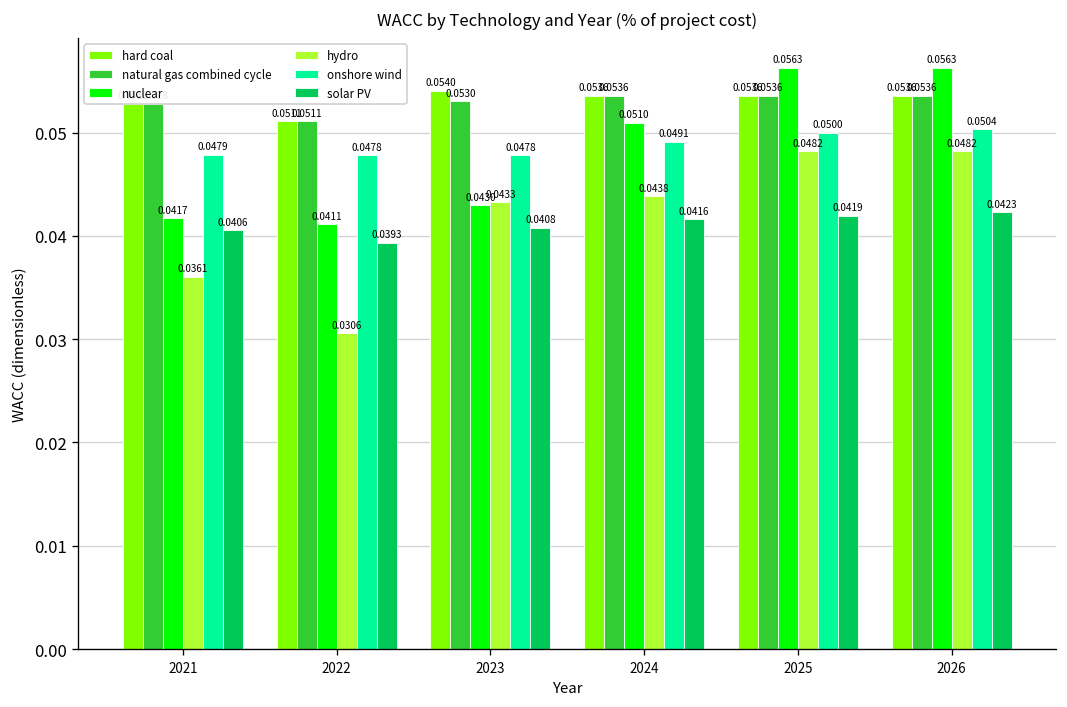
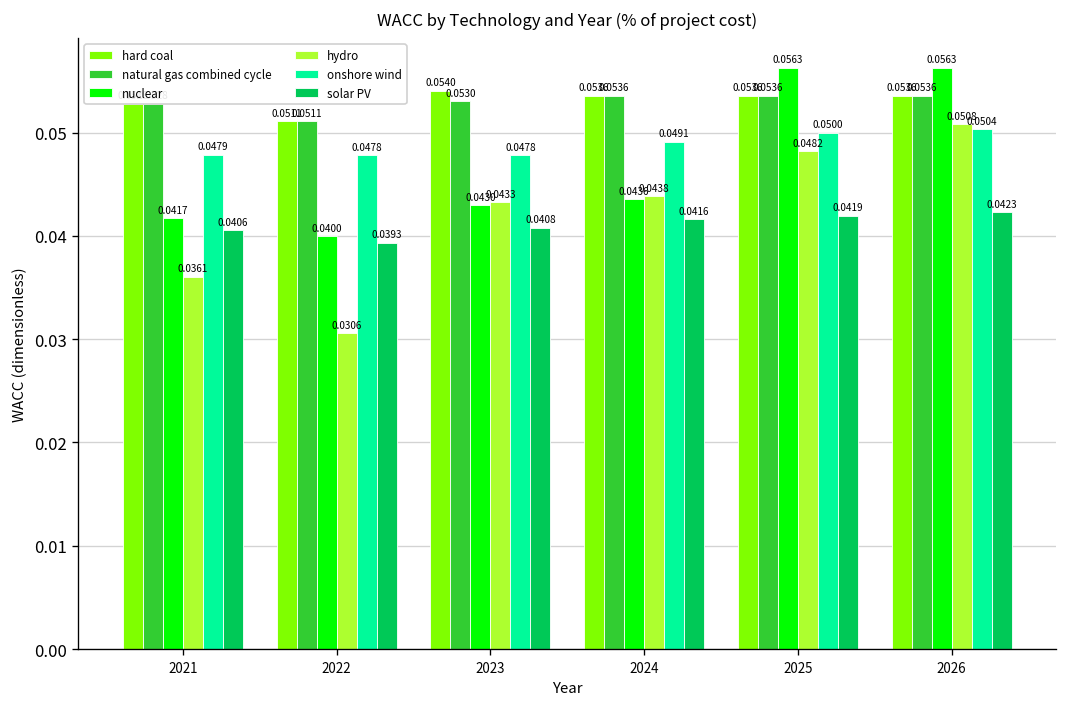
  {
    "hard coal": {
      "2023": 0.0540
    },
    "natural gas combined cycle": {
      "2023": 0.0530
    },
    "nuclear": {
      "2021": 0.0417,
-     "2022": 0.0411,
-     "2024": 0.0510,
+     "2022": 0.0400,
+     "2024": 0.0436,
      "2025": 0.0563,
      "2026": 0.0563
    },
    "hydro": {
      "2021": 0.0361,
      "2022": 0.0306,
      "2025": 0.0482,
-     "2026": 0.0482
+     "2026": 0.0508
    },
    "onshore wind": {
      "2021": 0.0479,
      "2022": 0.0478,
      "2023": 0.0478,
      "2024": 0.0491,
      "2025": 0.0500
    },
    "solar PV": {
      "2021": 0.0406,
      "2022": 0.0393,
      "2023": 0.0408,
      "2024": 0.0416,
      "2025": 0.0419,
      "2026": 0.0423
    }
  }
